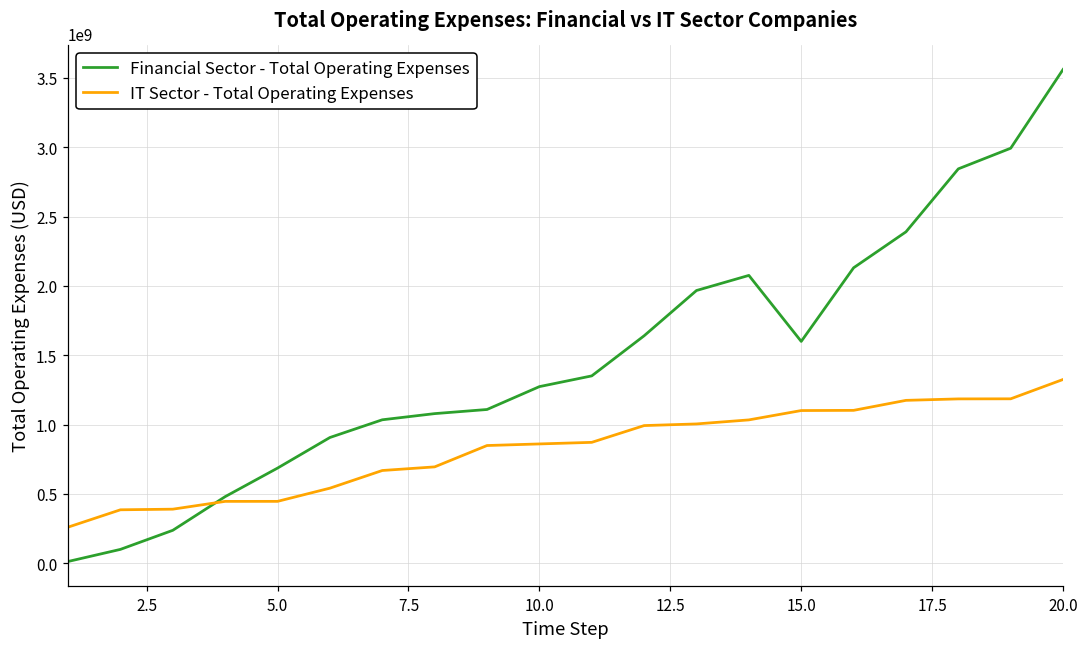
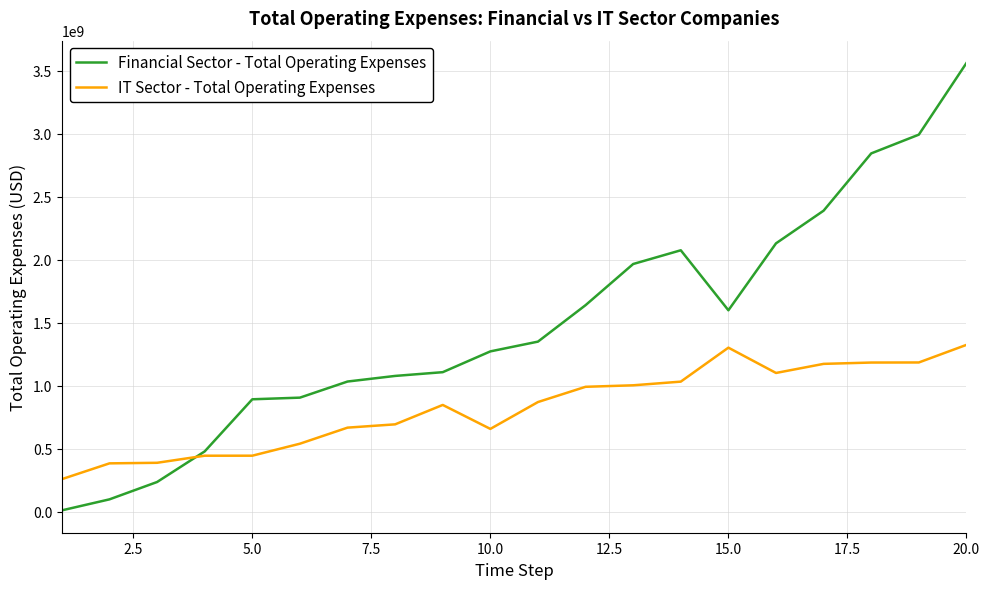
  {
    "Financial Sector - Total Operating Expenses": {
-     "5.0": 690000000,
+     "5.0": 890000000,
      "10.0": 1270000000,
      "15.0": 1600000000,
      "20.0": 3560000000
    },
    "IT Sector - Total Operating Expenses": {
      "5.0": 450000000,
-     "10.0": 860000000,
-     "15.0": 1100000000,
+     "10.0": 660000000,
+     "15.0": 1300000000,
      "20.0": 1330000000
    }
  }
